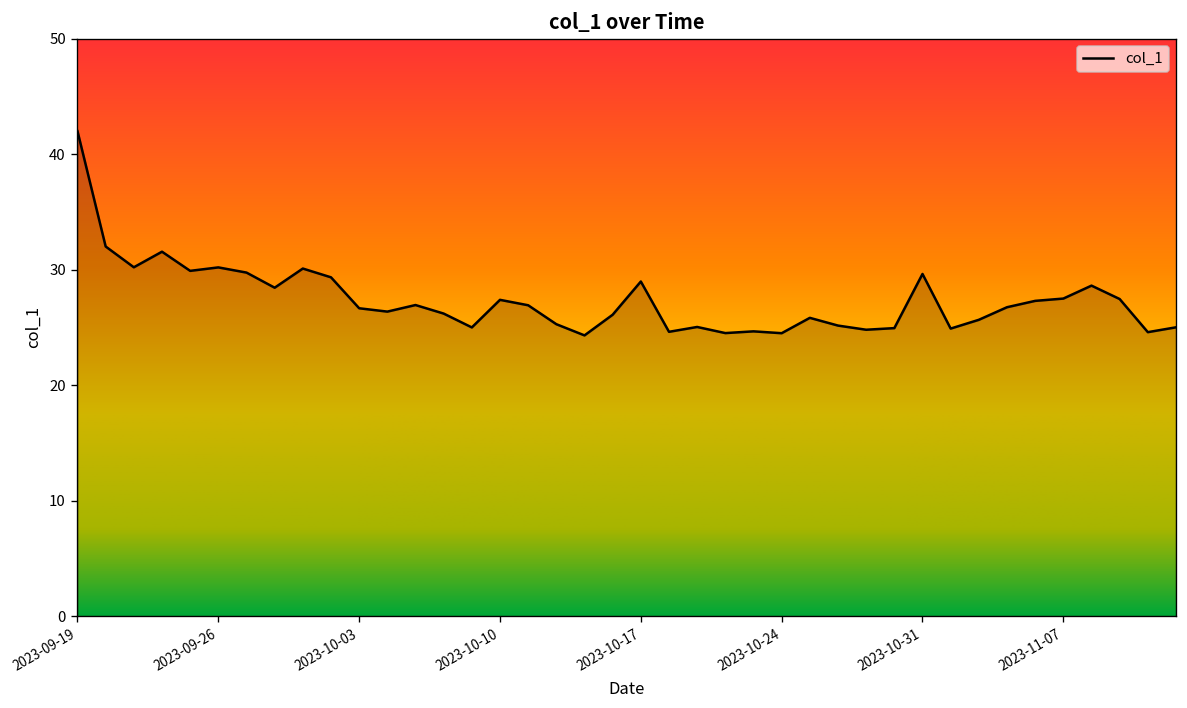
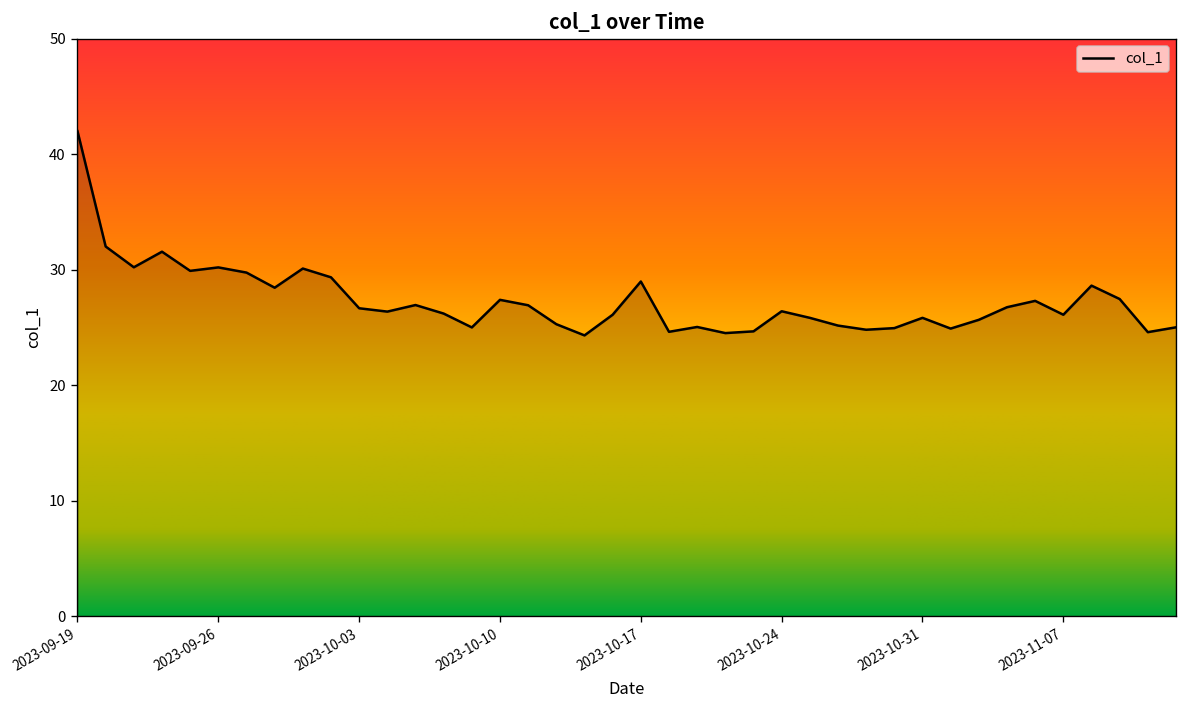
  {
    "2023-09-19": 42,
    "2023-09-26": 30,
    "2023-10-03": 27,
    "2023-10-10": 27,
    "2023-10-17": 29,
-   "2023-10-24": 25,
-   "2023-10-31": 30,
-   "2023-11-07": 28
+   "2023-10-24": 26,
+   "2023-10-31": 26,
+   "2023-11-07": 26
  }
